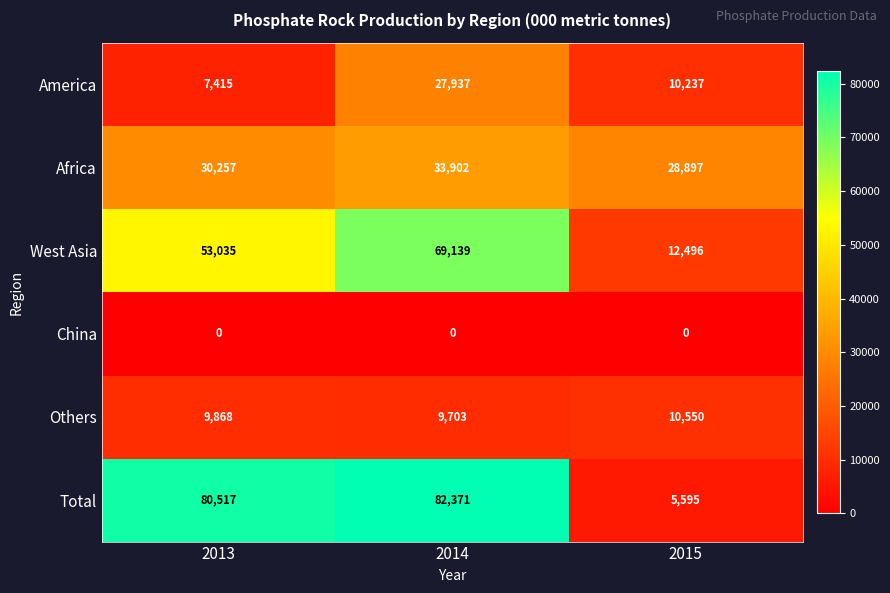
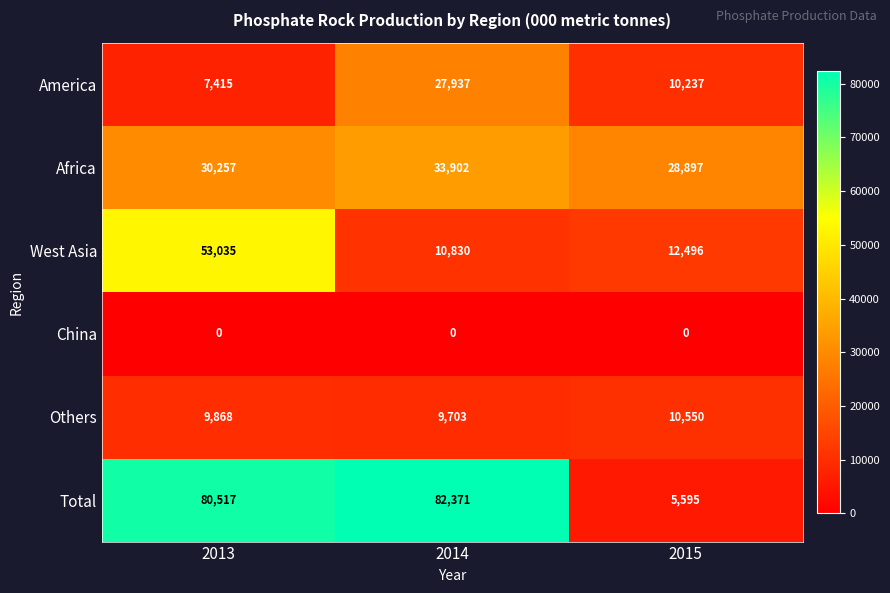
  {
    "America": {
      "2013": "7,415",
      "2014": "27,937",
      "2015": "10,237"
    },
    "Africa": {
      "2013": "30,257",
      "2014": "33,902",
      "2015": "28,897"
    },
    "West Asia": {
      "2013": "53,035",
-     "2014": "69,139",
+     "2014": "10,830",
      "2015": "12,496"
    },
    "China": {
      "2013": "0",
      "2014": "0",
      "2015": "0"
    },
    "Others": {
      "2013": "9,868",
      "2014": "9,703",
      "2015": "10,550"
    },
    "Total": {
      "2013": "80,517",
      "2014": "82,371",
      "2015": "5,595"
    }
  }
